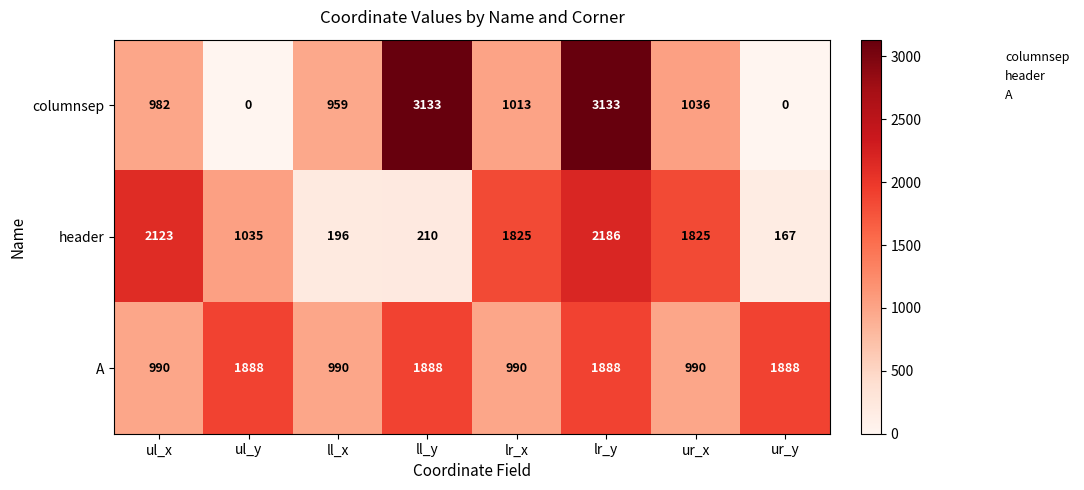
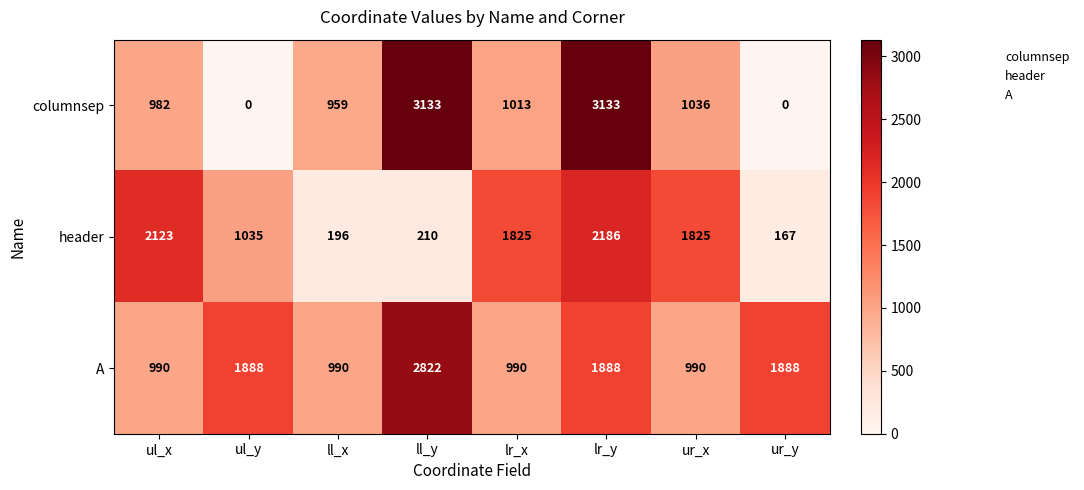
  {
    "columnsep": {
      "ul_x": 982,
      "ul_y": 0,
      "ll_x": 959,
      "ll_y": 3133,
      "lr_x": 1013,
      "lr_y": 3133,
      "ur_x": 1036,
      "ur_y": 0
    },
    "header": {
      "ul_x": 2123,
      "ul_y": 1035,
      "ll_x": 196,
      "ll_y": 210,
      "lr_x": 1825,
      "lr_y": 2186,
      "ur_x": 1825,
      "ur_y": 167
    },
    "A": {
      "ul_x": 990,
      "ul_y": 1888,
      "ll_x": 990,
-     "ll_y": 1888,
+     "ll_y": 2822,
      "lr_x": 990,
      "lr_y": 1888,
      "ur_x": 990,
      "ur_y": 1888
    }
  }
